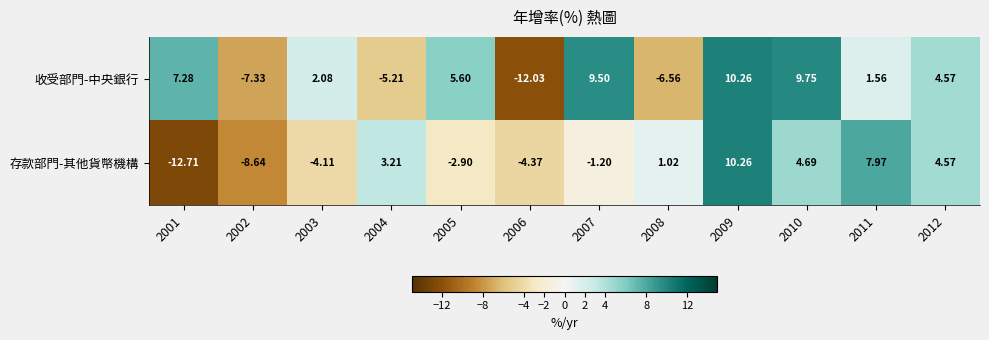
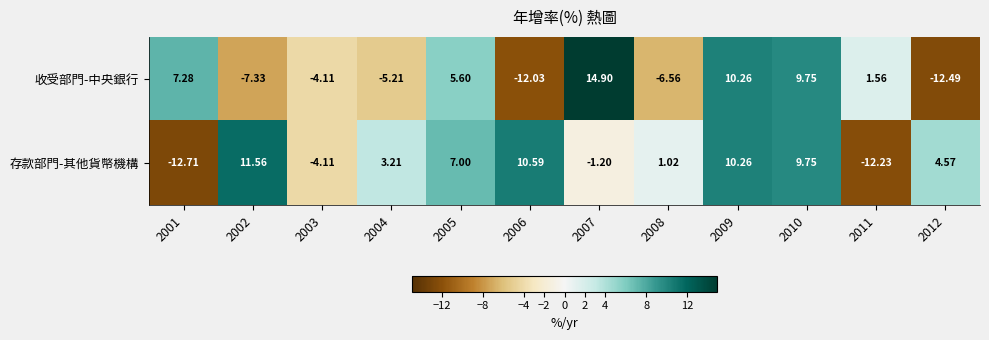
  {
    "收受部門-中央銀行": {
      "2001": 7.28,
      "2002": -7.33,
-     "2003": 2.08,
+     "2003": -4.11,
      "2004": -5.21,
      "2005": 5.60,
      "2006": -12.03,
-     "2007": 9.50,
+     "2007": 14.90,
      "2008": -6.56,
      "2009": 10.26,
      "2010": 9.75,
      "2011": 1.56,
-     "2012": 4.57
+     "2012": -12.49
    },
    "存款部門-其他貨幣機構": {
      "2001": -12.71,
-     "2002": -8.64,
+     "2002": 11.56,
      "2003": -4.11,
      "2004": 3.21,
-     "2005": -2.90,
-     "2006": -4.37,
+     "2005": 7.00,
+     "2006": 10.59,
      "2007": -1.20,
      "2008": 1.02,
      "2009": 10.26,
-     "2010": 4.69,
-     "2011": 7.97,
+     "2010": 9.75,
+     "2011": -12.23,
      "2012": 4.57
    }
  }
